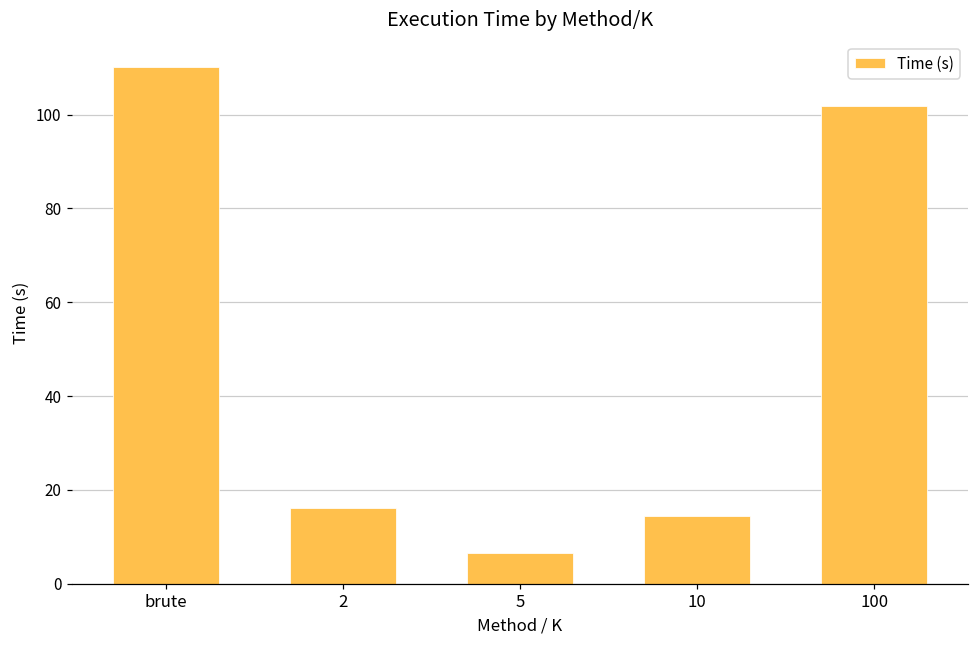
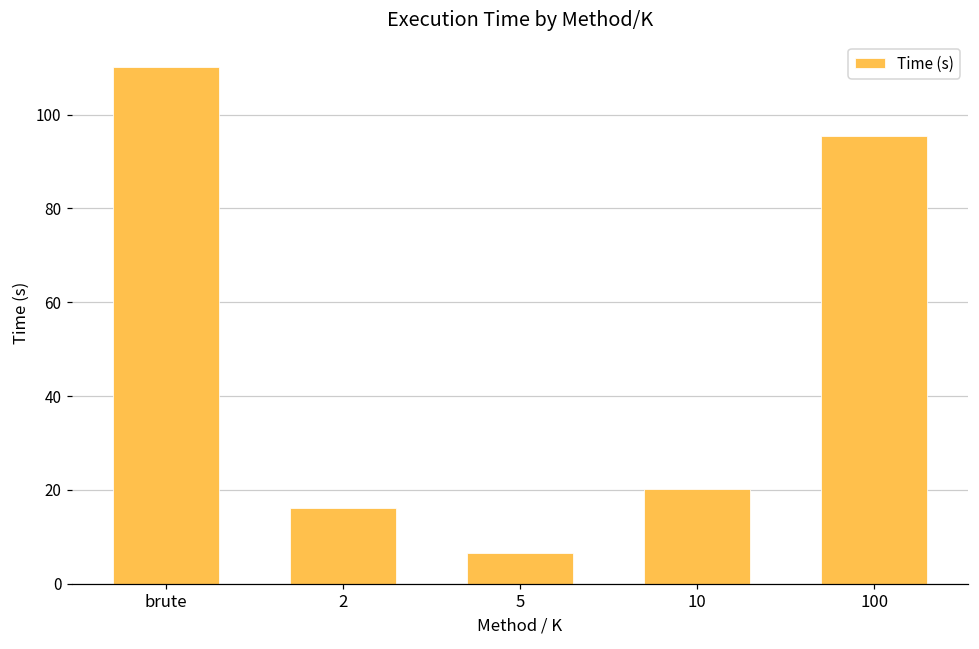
  {
    "brute": 110,
    "2": 16,
    "5": 7,
-   "10": 15,
-   "100": 102
+   "10": 20,
+   "100": 95
  }
